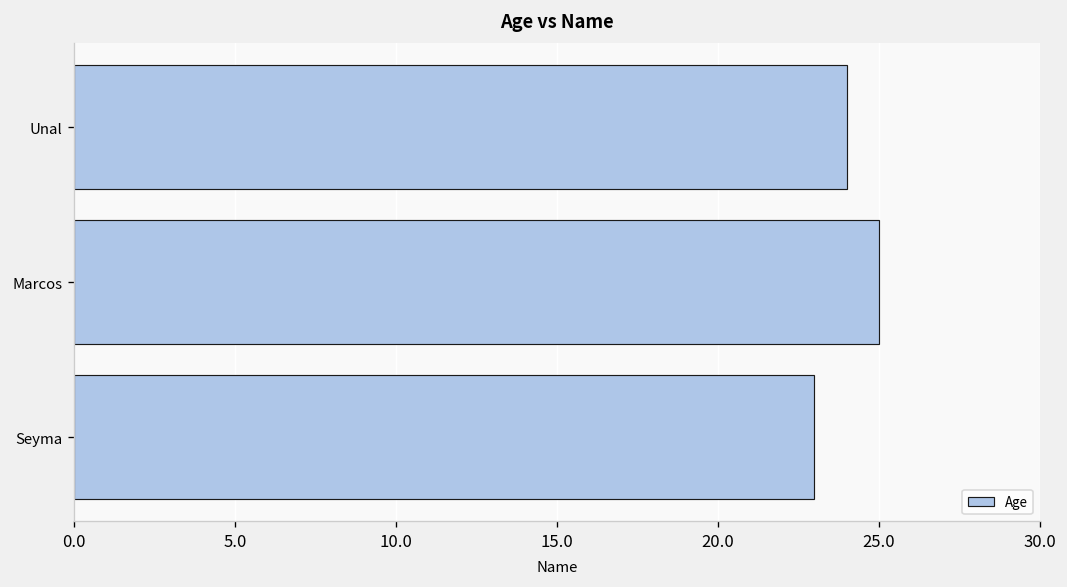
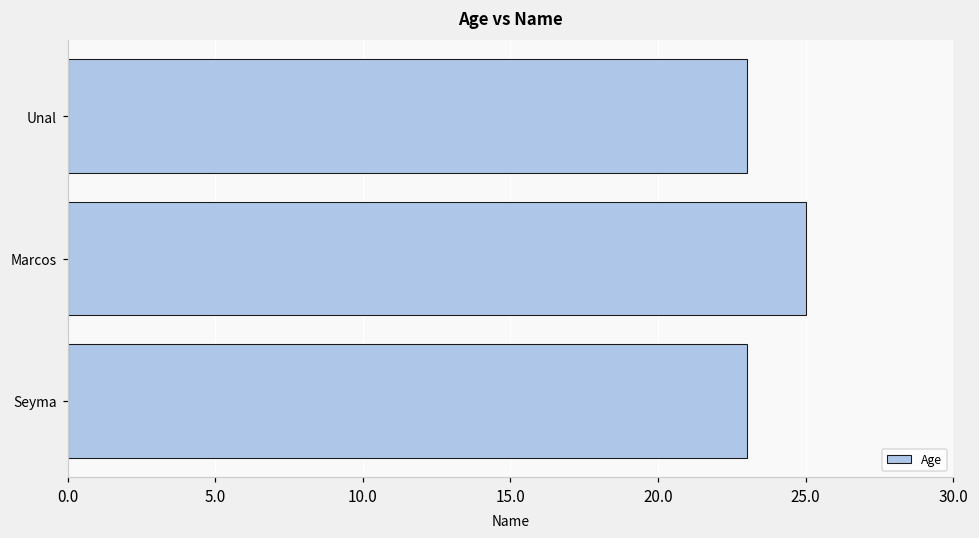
  {
-   "Unal": 24,
+   "Unal": 23,
    "Marcos": 25,
    "Seyma": 23
  }
